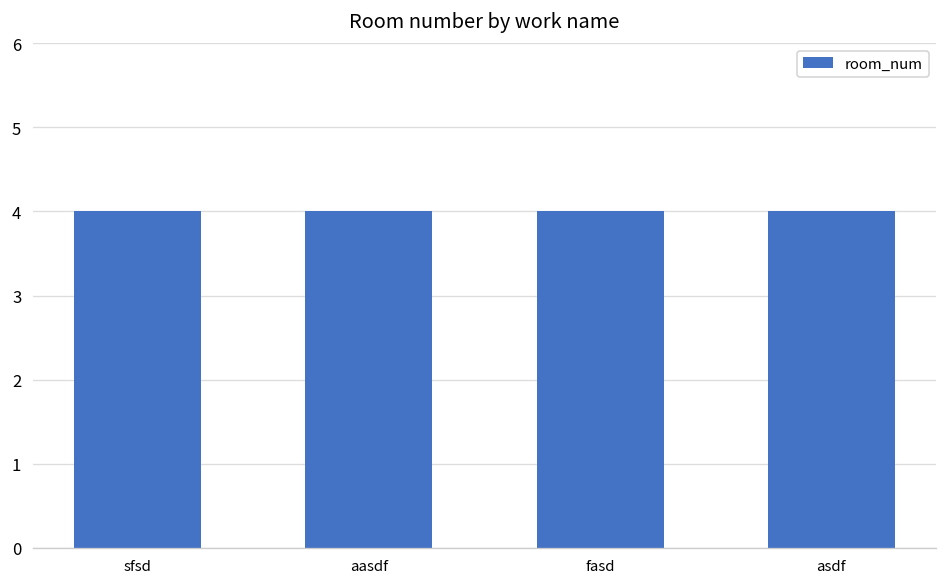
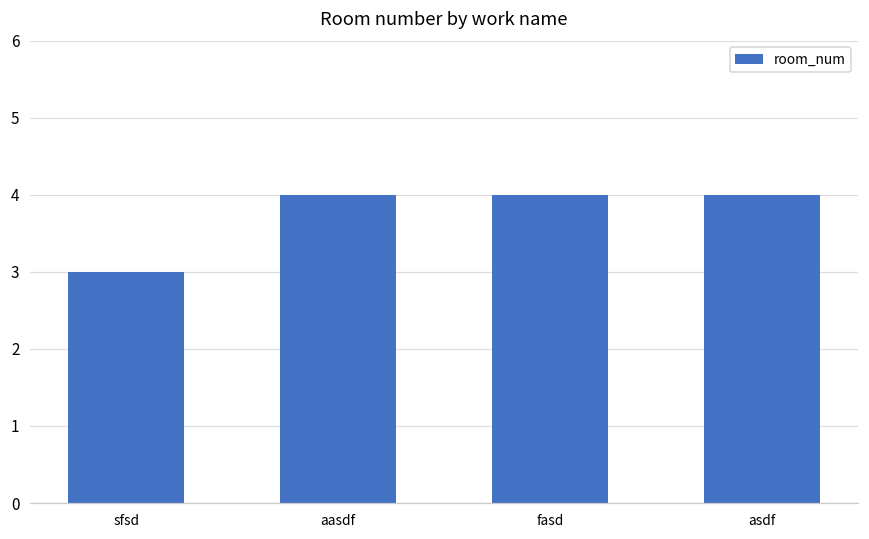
  {
-   "sfsd": 4,
+   "sfsd": 3,
    "aasdf": 4,
    "fasd": 4,
    "asdf": 4
  }
